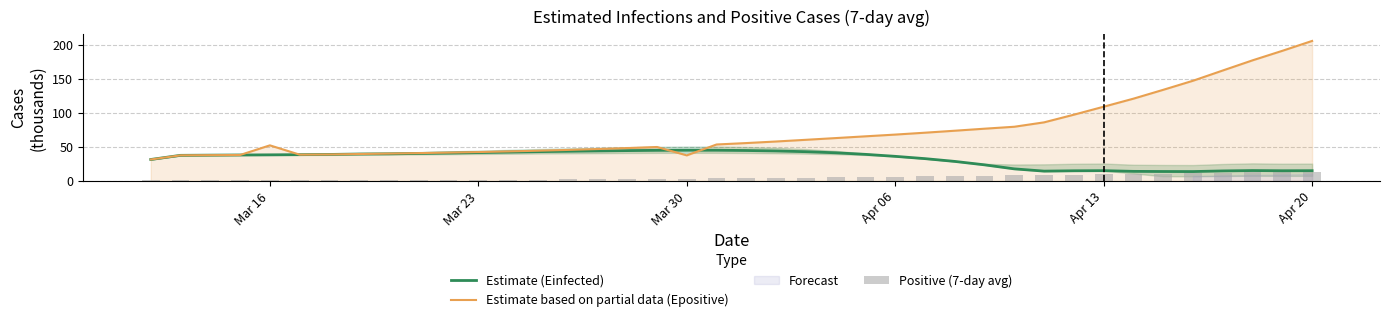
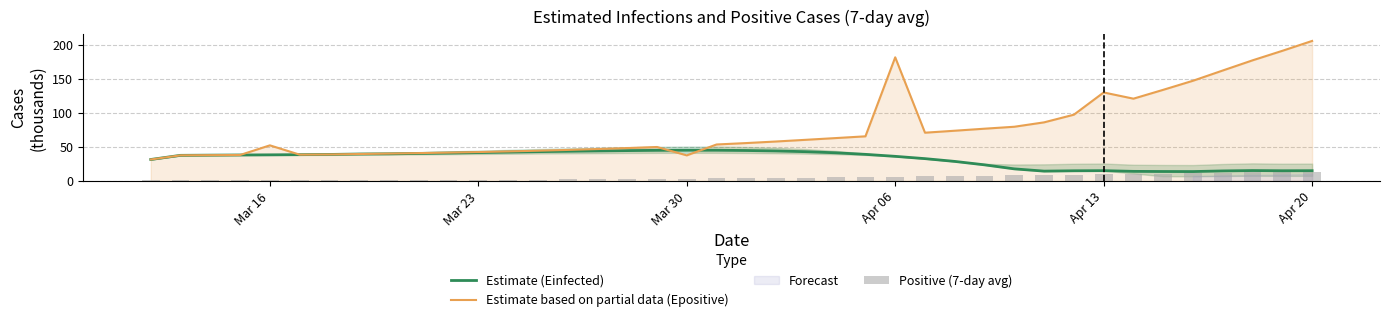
  {
    "Estimate based on partial data (Epositive)": {
      "Mar 16": 50,
      "Mar 30": 40,
-     "Apr 06": 70,
-     "Apr 13": 110,
+     "Apr 06": 180,
+     "Apr 13": 130,
      "Apr 20": 210
    }
  }
